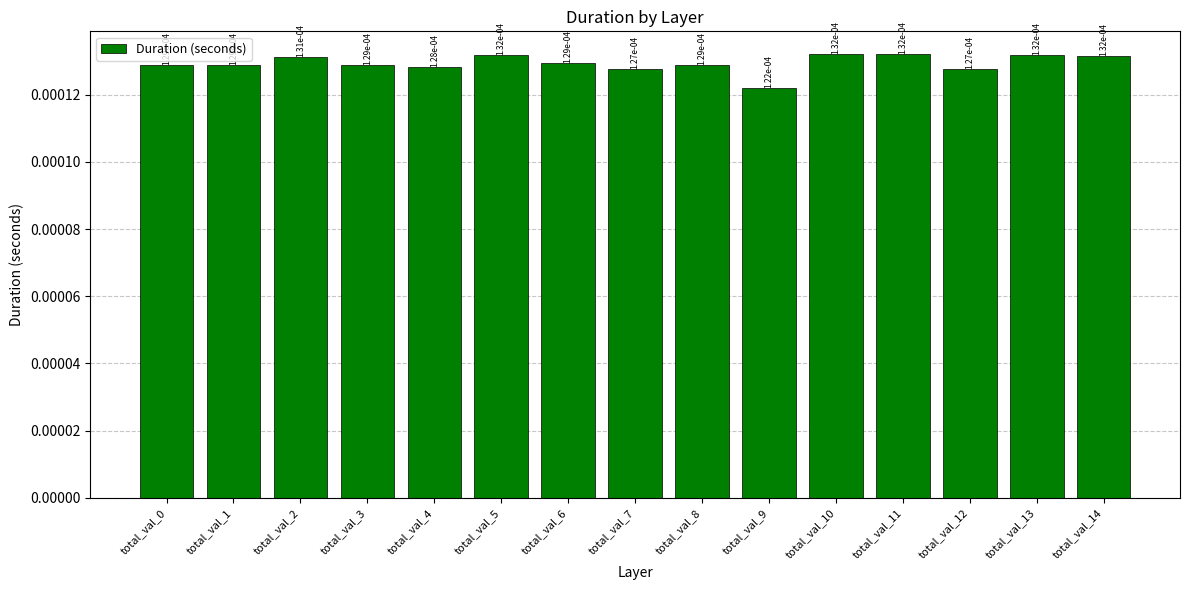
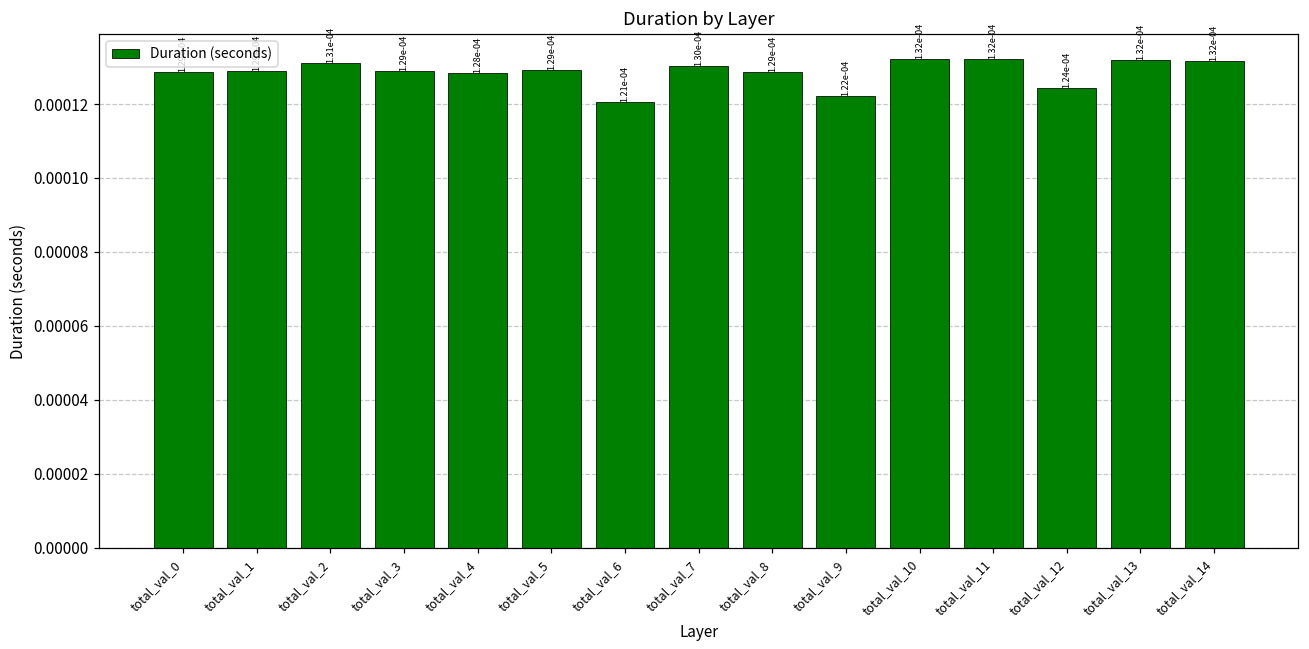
  {
    "total_val_2": "1.31e-04",
    "total_val_3": "1.29e-04",
    "total_val_4": "1.28e-04",
-   "total_val_5": "1.32e-04",
-   "total_val_6": "1.29e-04",
-   "total_val_7": "1.27e-04",
+   "total_val_5": "1.29e-04",
+   "total_val_6": "1.21e-04",
+   "total_val_7": "1.30e-04",
    "total_val_8": "1.29e-04",
    "total_val_9": "1.22e-04",
    "total_val_10": "1.32e-04",
    "total_val_11": "1.32e-04",
-   "total_val_12": "1.27e-04",
+   "total_val_12": "1.24e-04",
    "total_val_13": "1.32e-04",
    "total_val_14": "1.32e-04"
  }
